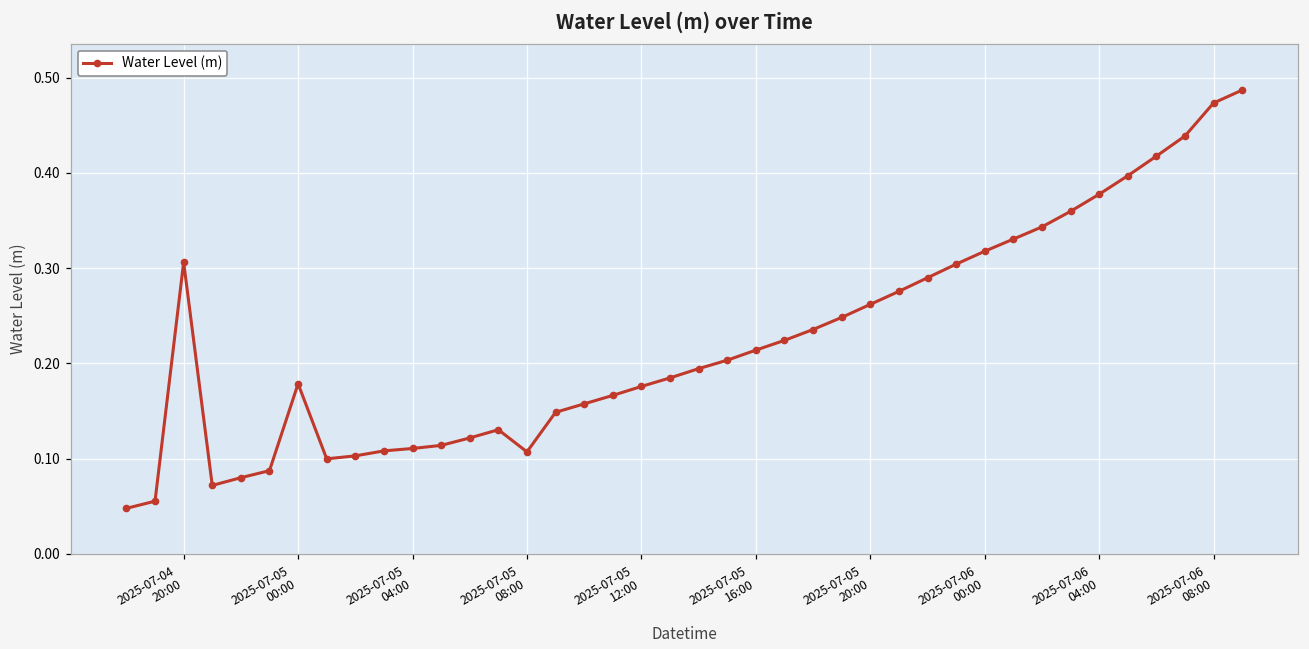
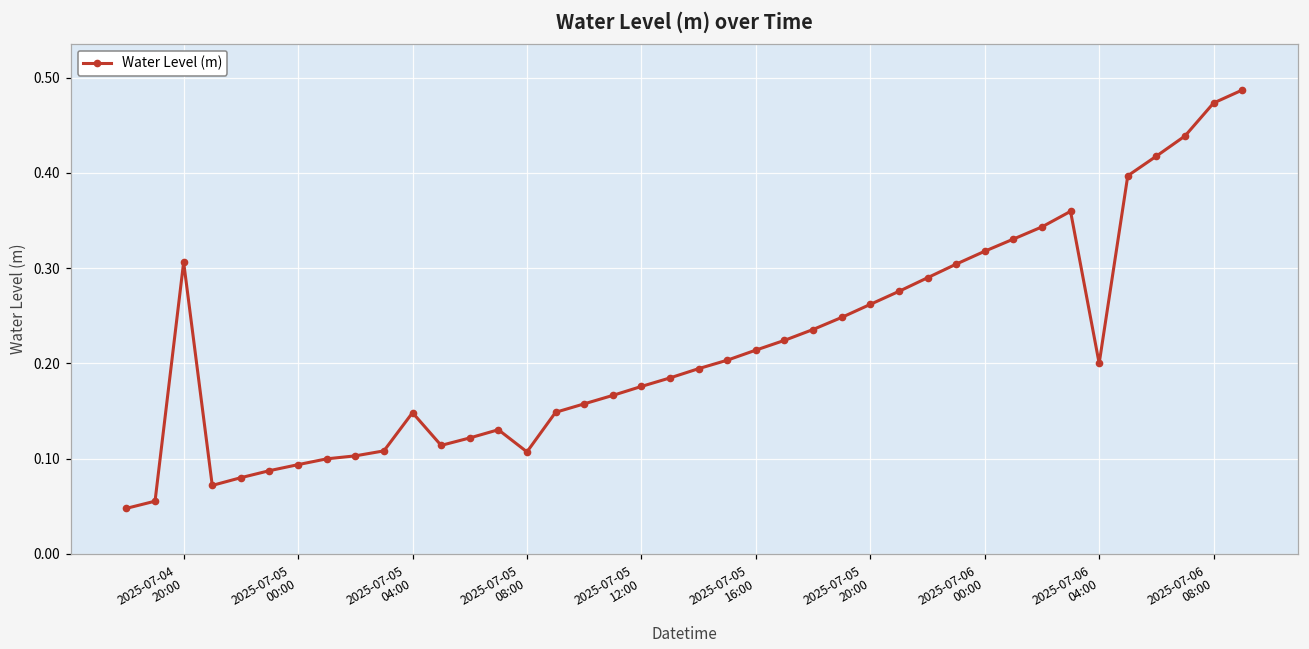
  {
    "2025-07-04 20:00": 0.31,
-   "2025-07-05 00:00": 0.18,
-   "2025-07-05 04:00": 0.11,
+   "2025-07-05 00:00": 0.09,
+   "2025-07-05 04:00": 0.15,
    "2025-07-05 08:00": 0.11,
    "2025-07-05 12:00": 0.18,
    "2025-07-05 16:00": 0.21,
    "2025-07-05 20:00": 0.26,
    "2025-07-06 00:00": 0.32,
-   "2025-07-06 04:00": 0.38,
+   "2025-07-06 04:00": 0.20,
    "2025-07-06 08:00": 0.47
  }
